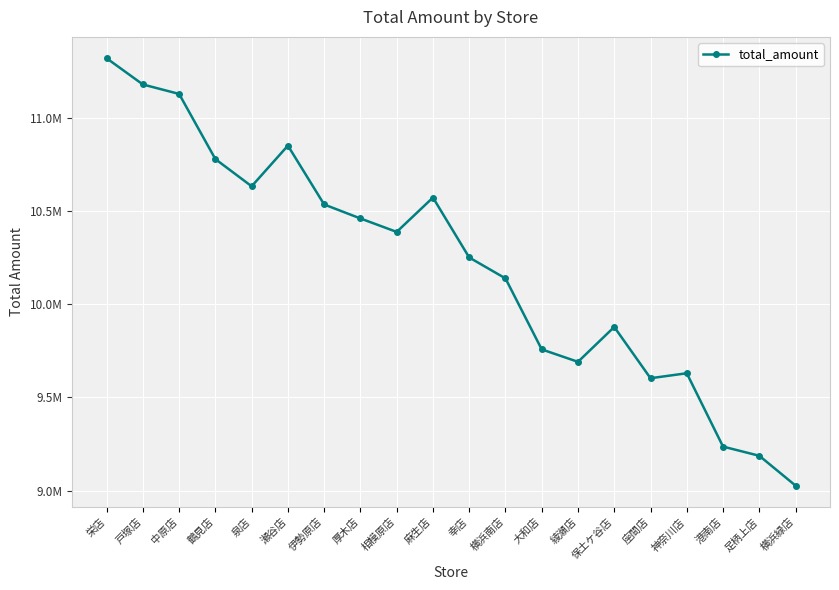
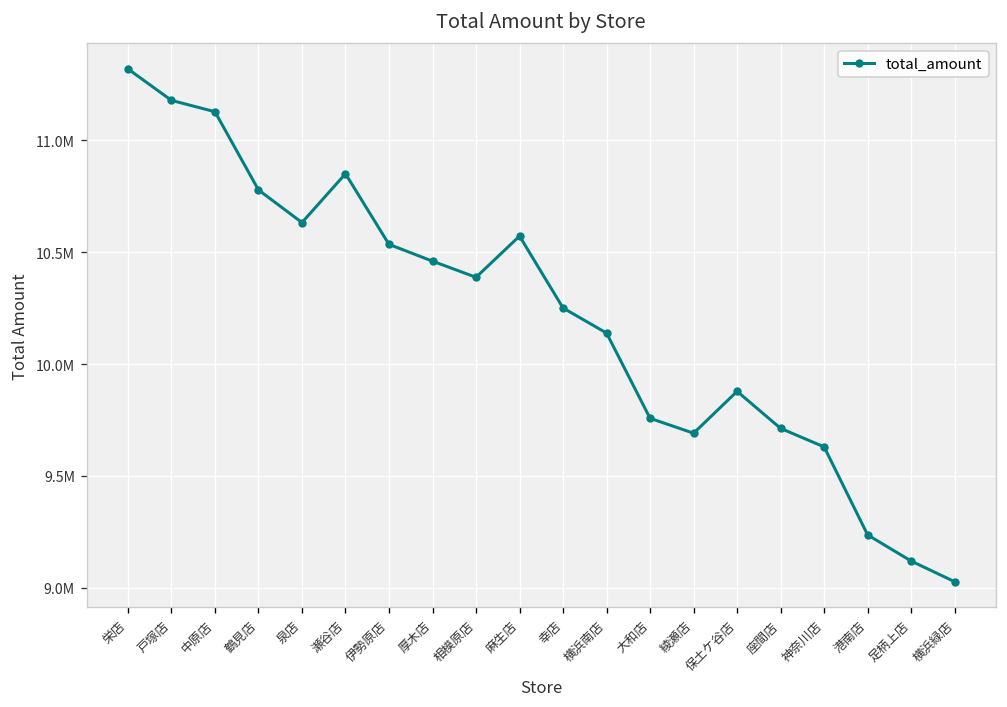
  {
    "栄店": 11320000,
    "戸塚店": 11180000,
    "中原店": 11130000,
    "鶴見店": 10780000,
    "泉店": 10630000,
    "瀬谷店": 10850000,
    "伊勢原店": 10540000,
    "厚木店": 10460000,
    "相模原店": 10390000,
    "麻生店": 10570000,
    "幸店": 10250000,
    "横浜南店": 10140000,
    "大和店": 9760000,
    "綾瀬店": 9690000,
    "保土ケ谷店": 9880000,
-   "座間店": 9600000,
+   "座間店": 9710000,
    "神奈川店": 9630000,
    "港南店": 9240000,
-   "足柄上店": 9190000,
+   "足柄上店": 9120000,
    "横浜緑店": 9030000
  }
